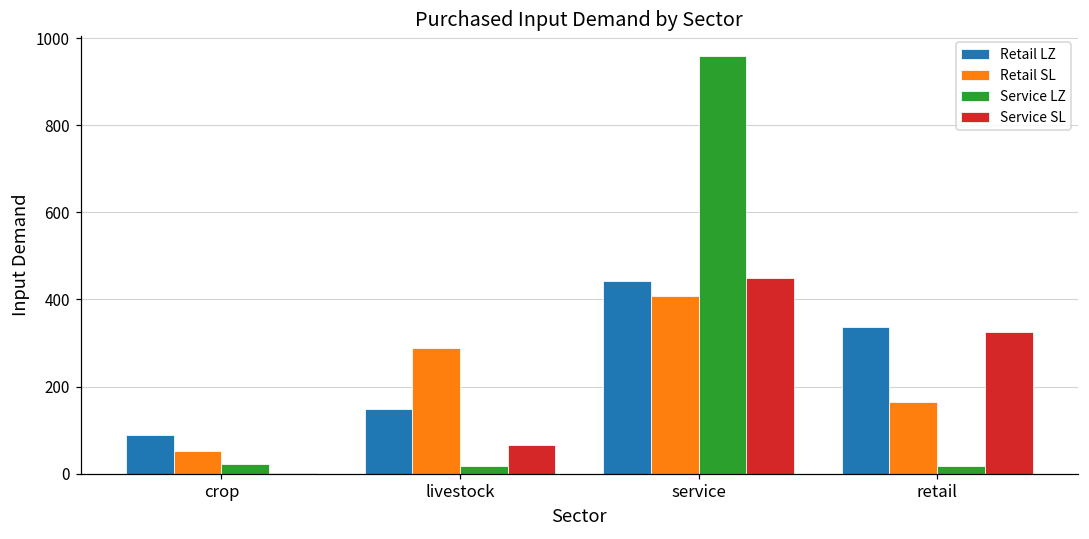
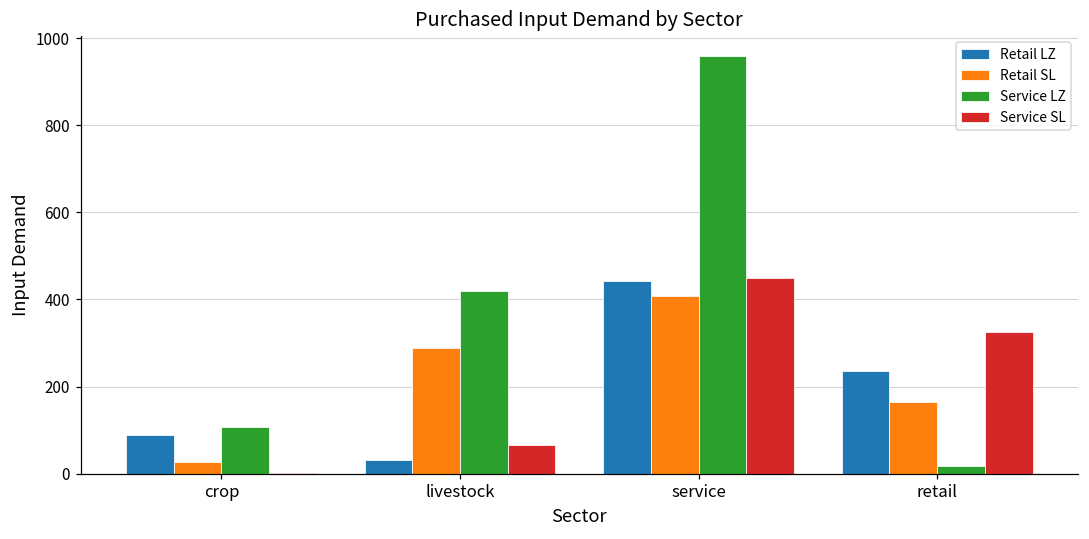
  {
    "Retail LZ": {
      "crop": 90,
-     "livestock": 150,
+     "livestock": 30,
      "service": 440,
-     "retail": 340
+     "retail": 230
    },
    "Retail SL": {
-     "crop": 50,
+     "crop": 30,
      "livestock": 290,
      "service": 410,
      "retail": 170
    },
    "Service LZ": {
-     "crop": 20,
-     "livestock": 20,
+     "crop": 110,
+     "livestock": 420,
      "service": 960,
      "retail": 20
    },
    "Service SL": {
      "livestock": 70,
      "service": 450,
      "retail": 330
    }
  }
